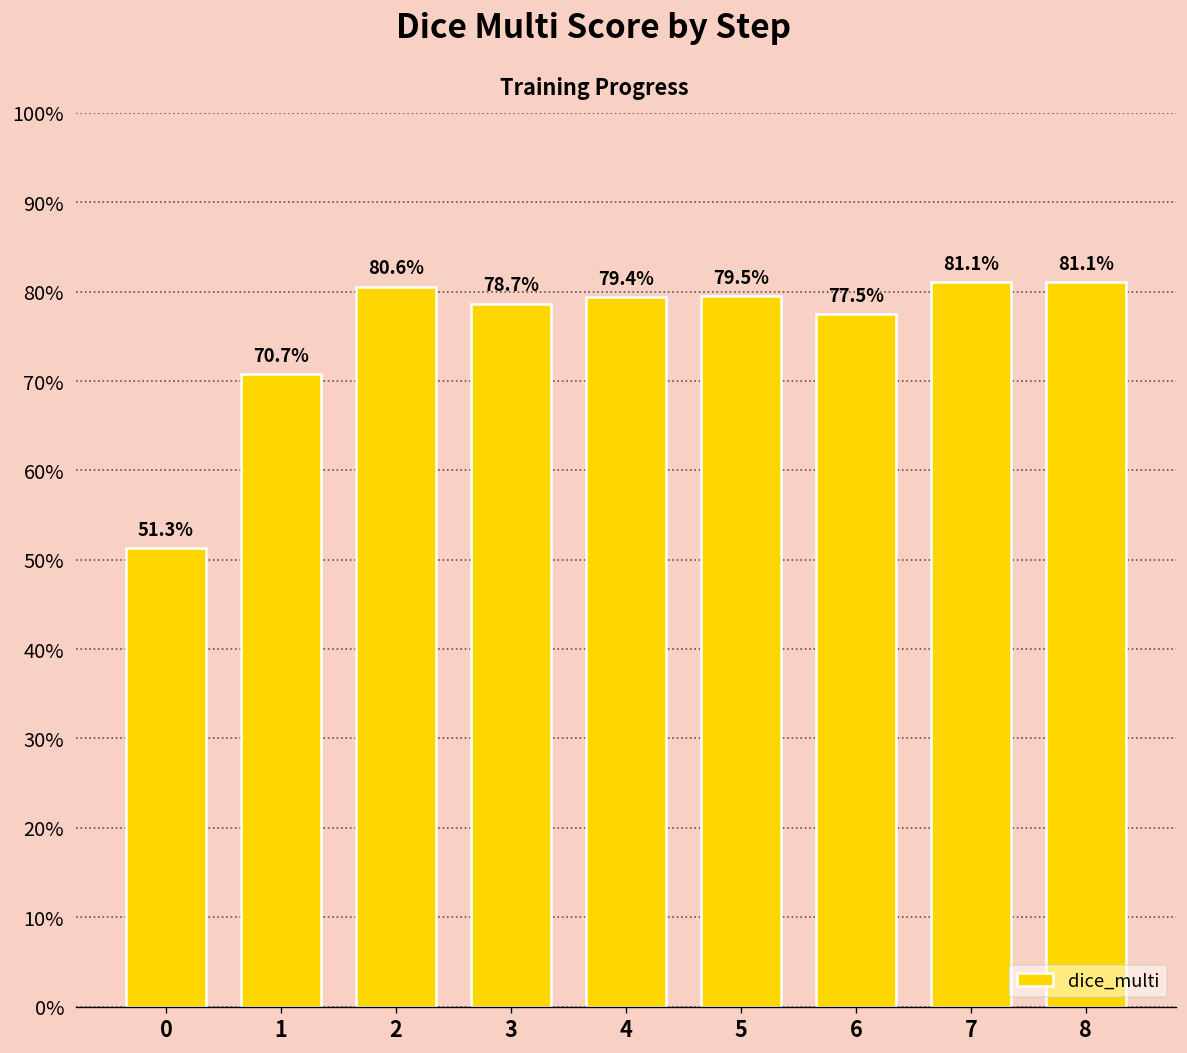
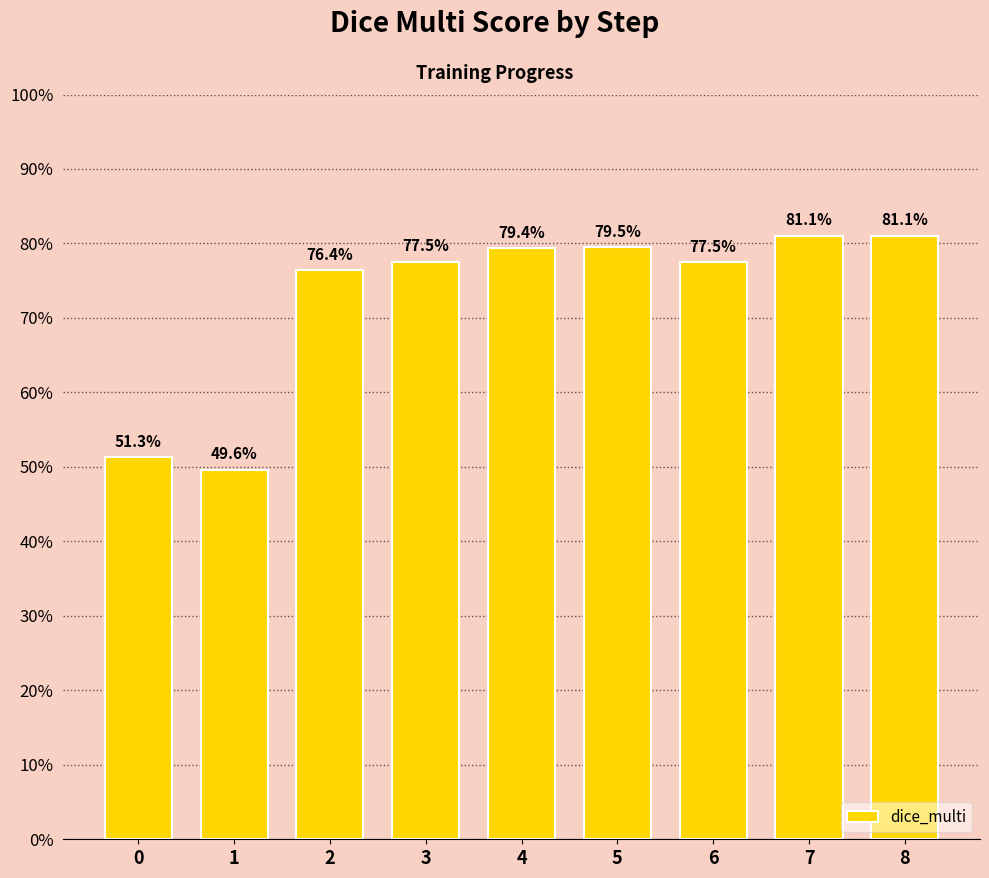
  {
    "0": "51.3%",
-   "1": "70.7%",
-   "2": "80.6%",
-   "3": "78.7%",
+   "1": "49.6%",
+   "2": "76.4%",
+   "3": "77.5%",
    "4": "79.4%",
    "5": "79.5%",
    "6": "77.5%",
    "7": "81.1%",
    "8": "81.1%"
  }
